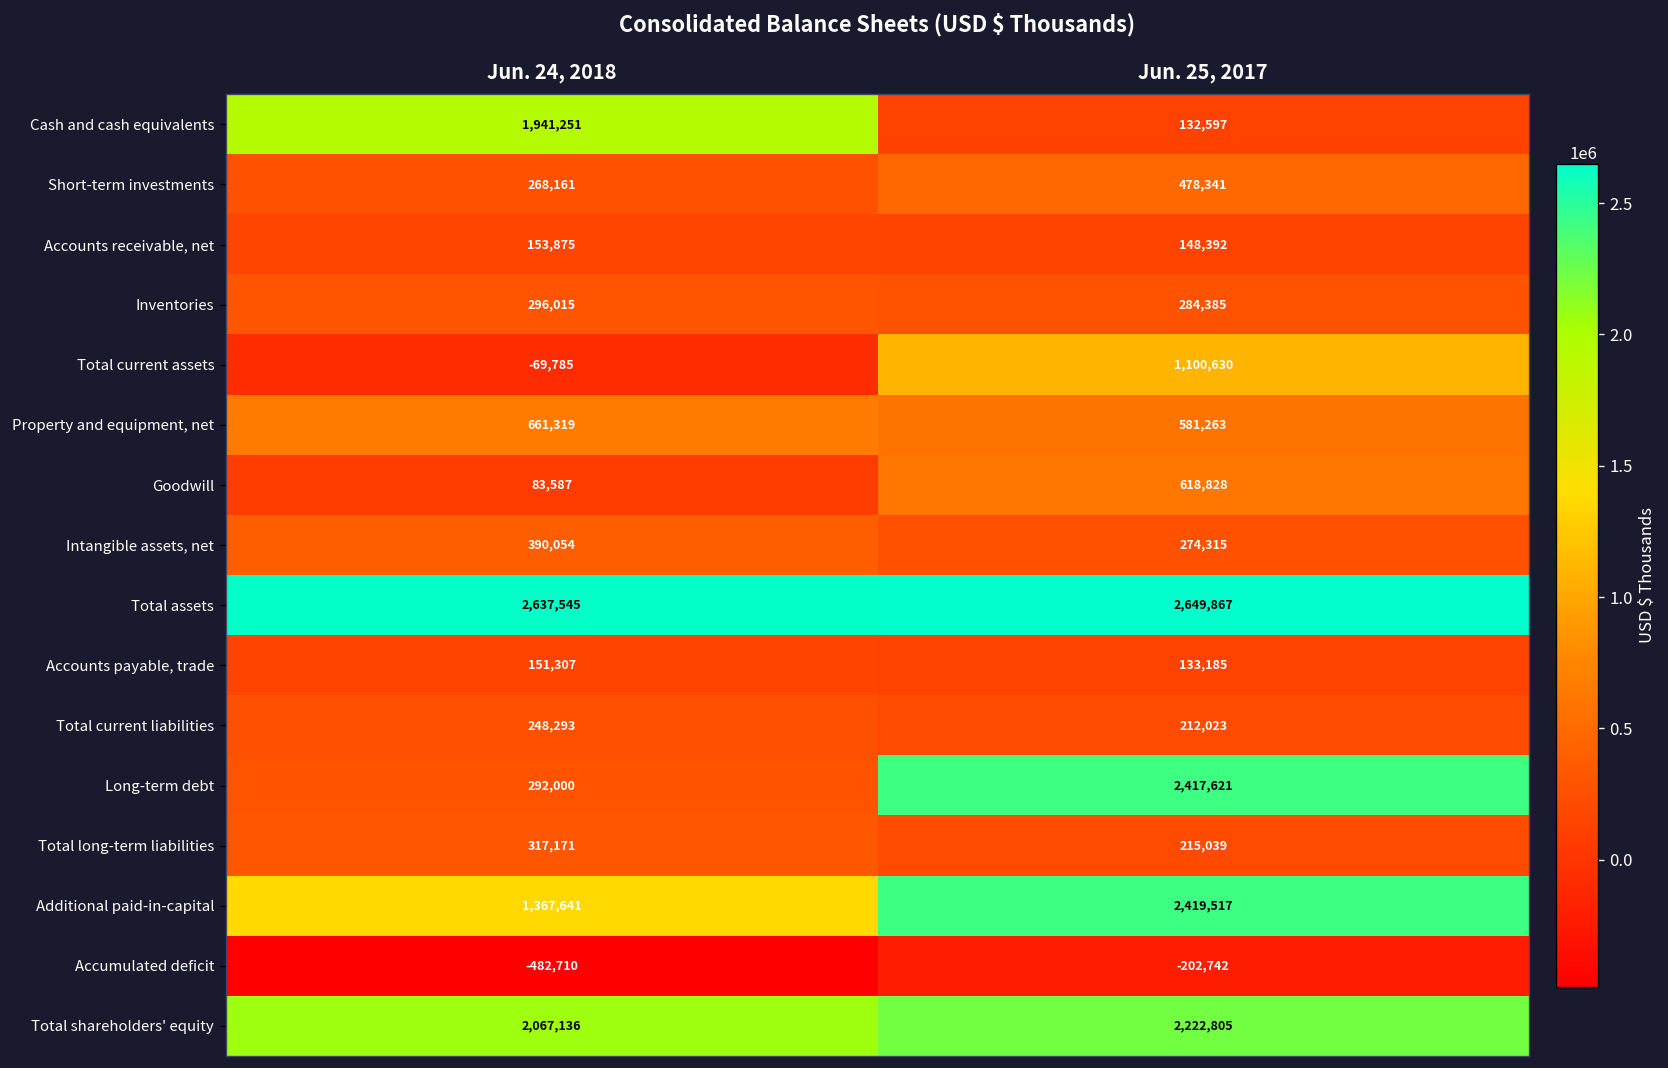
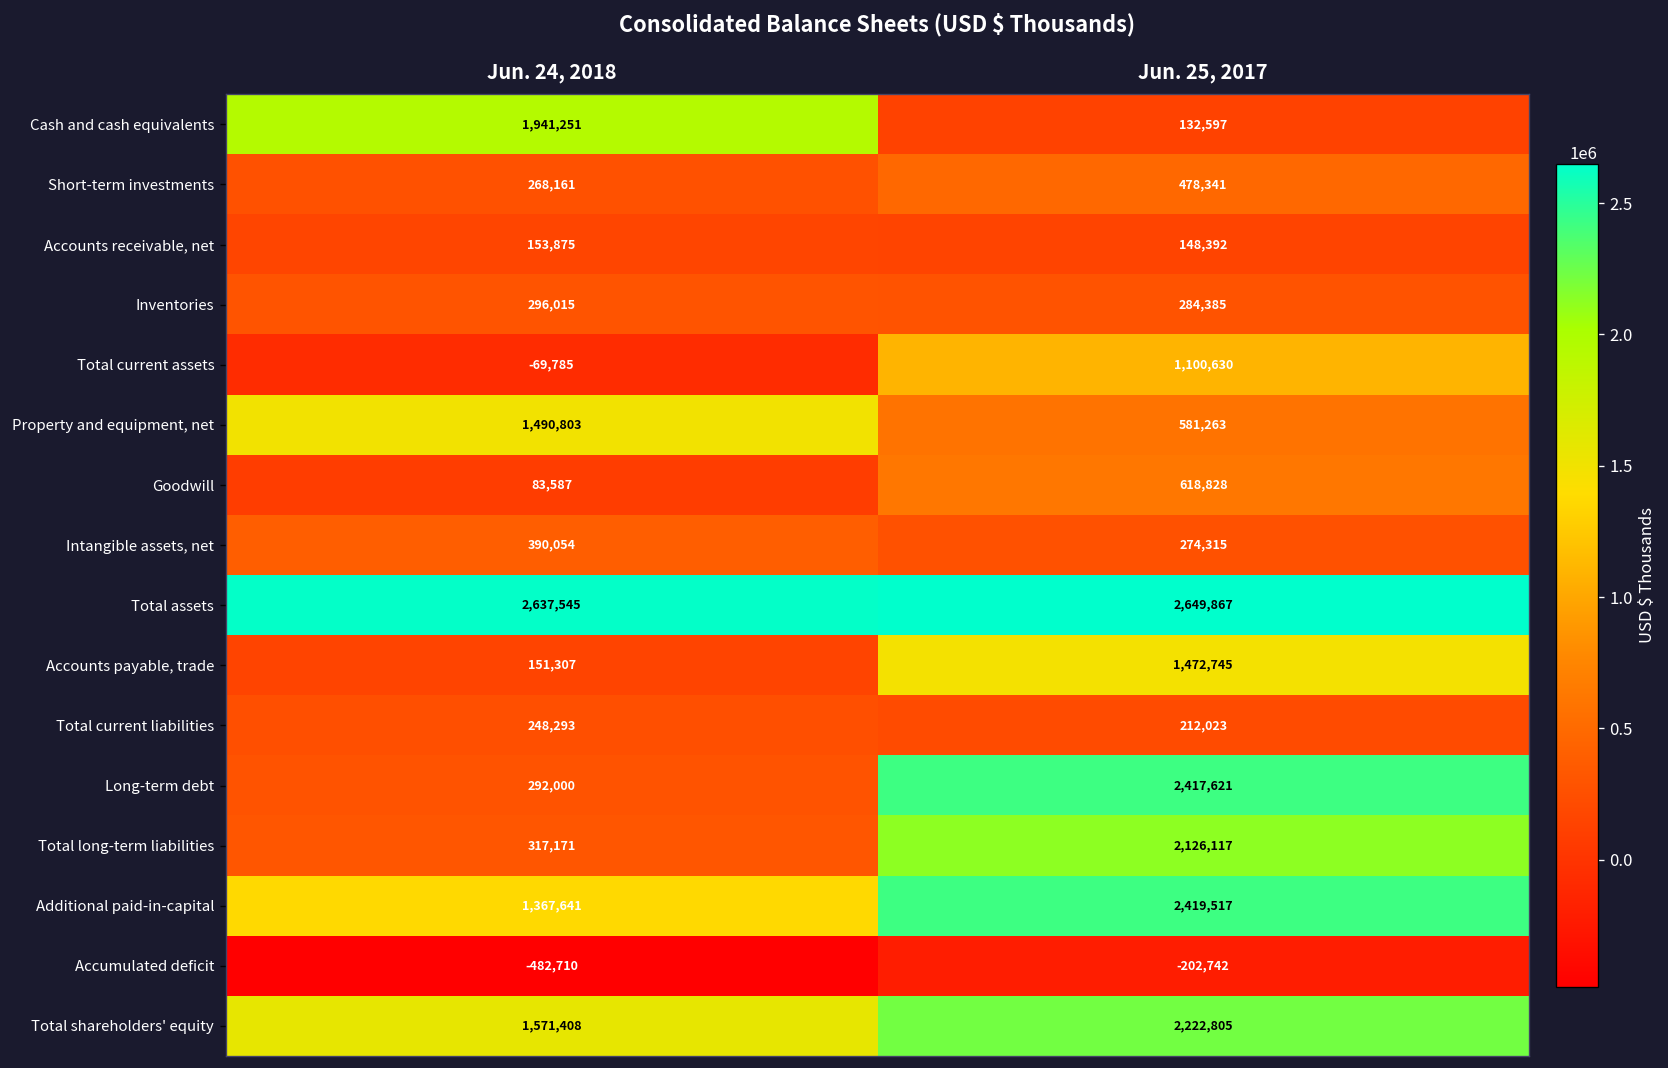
  {
    "Cash and cash equivalents": {
      "Jun. 24, 2018": "1,941,251",
      "Jun. 25, 2017": "132,597"
    },
    "Short-term investments": {
      "Jun. 24, 2018": "268,161",
      "Jun. 25, 2017": "478,341"
    },
    "Accounts receivable, net": {
      "Jun. 24, 2018": "153,875",
      "Jun. 25, 2017": "148,392"
    },
    "Inventories": {
      "Jun. 24, 2018": "296,015",
      "Jun. 25, 2017": "284,385"
    },
    "Total current assets": {
      "Jun. 24, 2018": "-69,785",
      "Jun. 25, 2017": "1,100,630"
    },
    "Property and equipment, net": {
-     "Jun. 24, 2018": "661,319",
+     "Jun. 24, 2018": "1,490,803",
      "Jun. 25, 2017": "581,263"
    },
    "Goodwill": {
      "Jun. 24, 2018": "83,587",
      "Jun. 25, 2017": "618,828"
    },
    "Intangible assets, net": {
      "Jun. 24, 2018": "390,054",
      "Jun. 25, 2017": "274,315"
    },
    "Total assets": {
      "Jun. 24, 2018": "2,637,545",
      "Jun. 25, 2017": "2,649,867"
    },
    "Accounts payable, trade": {
      "Jun. 24, 2018": "151,307",
-     "Jun. 25, 2017": "133,185"
+     "Jun. 25, 2017": "1,472,745"
    },
    "Total current liabilities": {
      "Jun. 24, 2018": "248,293",
      "Jun. 25, 2017": "212,023"
    },
    "Long-term debt": {
      "Jun. 24, 2018": "292,000",
      "Jun. 25, 2017": "2,417,621"
    },
    "Total long-term liabilities": {
      "Jun. 24, 2018": "317,171",
-     "Jun. 25, 2017": "215,039"
+     "Jun. 25, 2017": "2,126,117"
    },
    "Additional paid-in-capital": {
      "Jun. 24, 2018": "1,367,641",
      "Jun. 25, 2017": "2,419,517"
    },
    "Accumulated deficit": {
      "Jun. 24, 2018": "-482,710",
      "Jun. 25, 2017": "-202,742"
    },
    "Total shareholders' equity": {
-     "Jun. 24, 2018": "2,067,136",
+     "Jun. 24, 2018": "1,571,408",
      "Jun. 25, 2017": "2,222,805"
    }
  }
